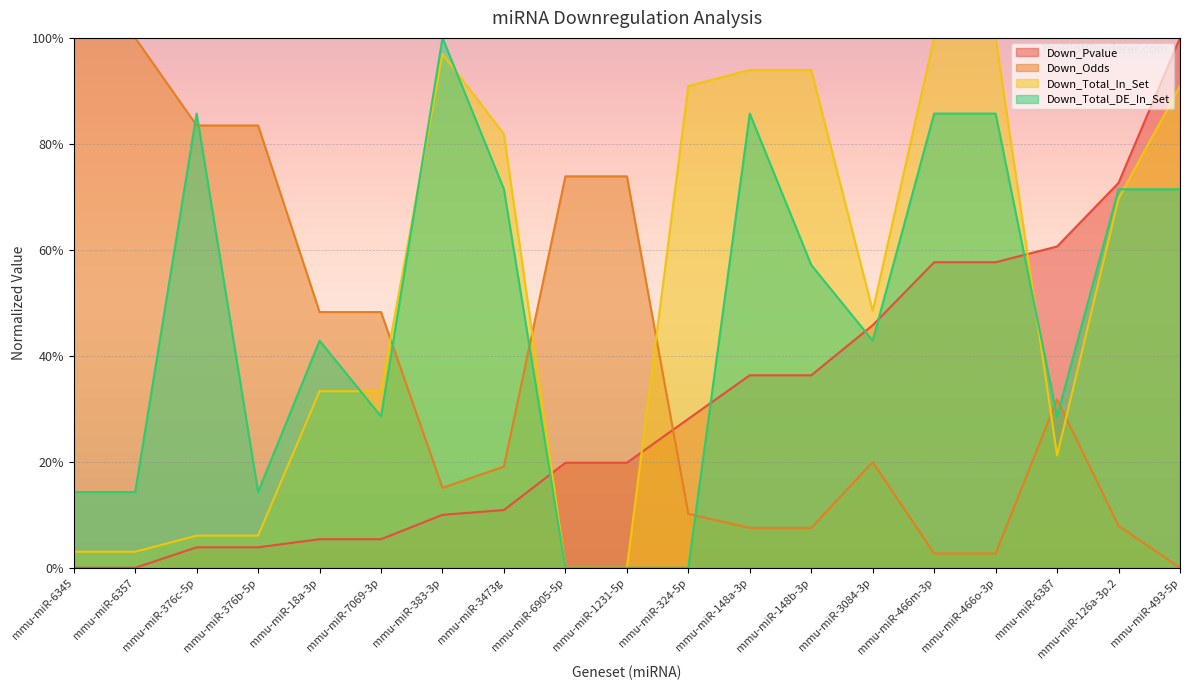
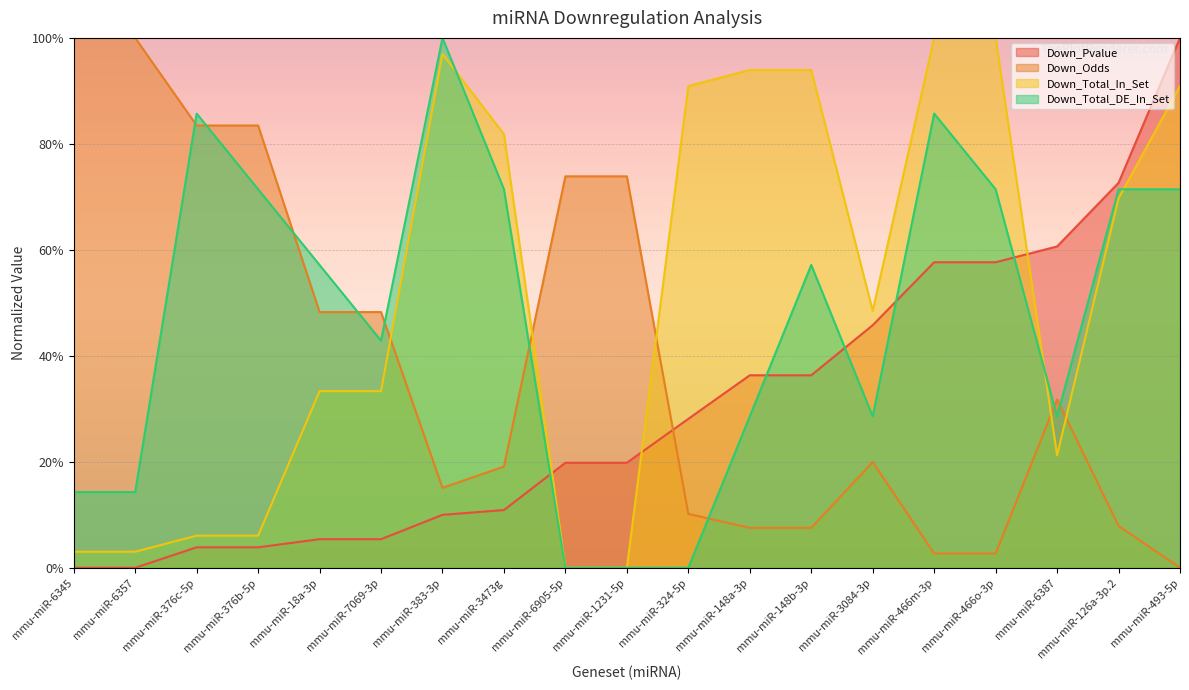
  {
    "Down_Total_DE_In_Set": {
      "mmu-miR-6345": "14%",
      "mmu-miR-6357": "14%",
      "mmu-miR-376c-5p": "86%",
-     "mmu-miR-376b-5p": "14%",
-     "mmu-miR-18a-3p": "43%",
-     "mmu-miR-7069-3p": "29%",
+     "mmu-miR-376b-5p": "71%",
+     "mmu-miR-18a-3p": "57%",
+     "mmu-miR-7069-3p": "43%",
      "mmu-miR-383-3p": "100%",
      "mmu-miR-3473g": "71%",
      "mmu-miR-324-5p": "0%",
-     "mmu-miR-148a-3p": "86%",
+     "mmu-miR-148a-3p": "29%",
      "mmu-miR-148b-3p": "57%",
-     "mmu-miR-3084-3p": "43%",
+     "mmu-miR-3084-3p": "29%",
      "mmu-miR-466m-3p": "86%",
-     "mmu-miR-466o-3p": "86%",
+     "mmu-miR-466o-3p": "71%",
      "mmu-miR-6387": "29%",
      "mmu-miR-126a-3p.2": "71%",
      "mmu-miR-493-5p": "71%"
    }
  }
